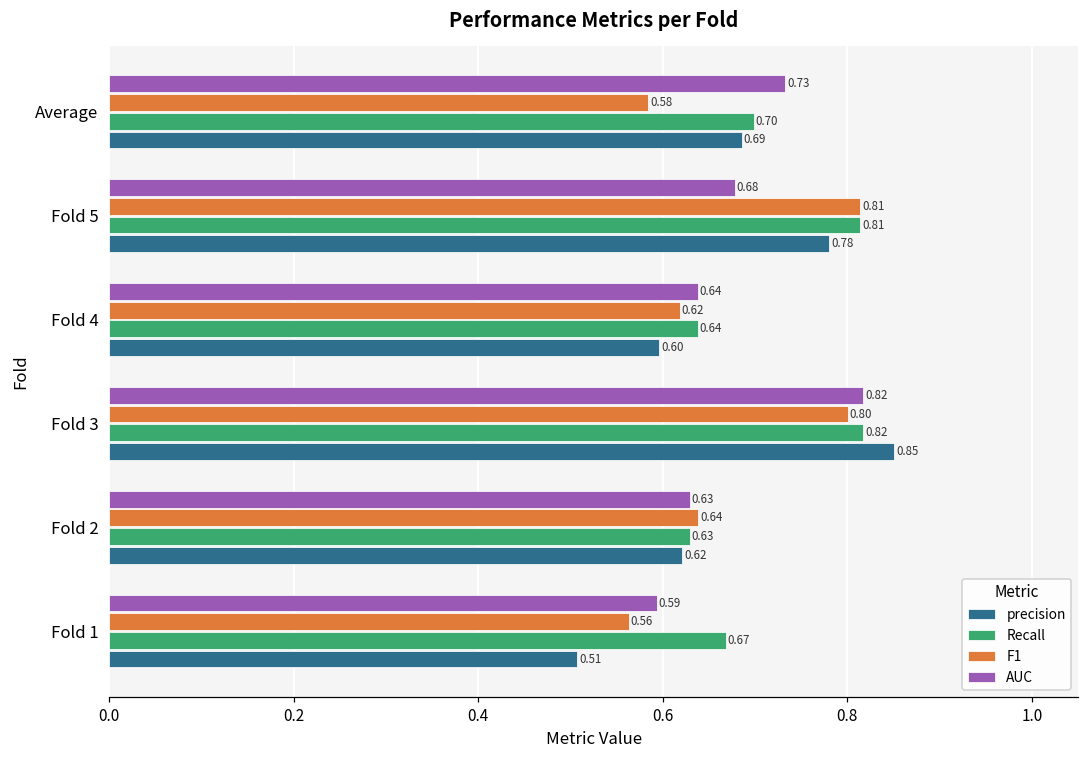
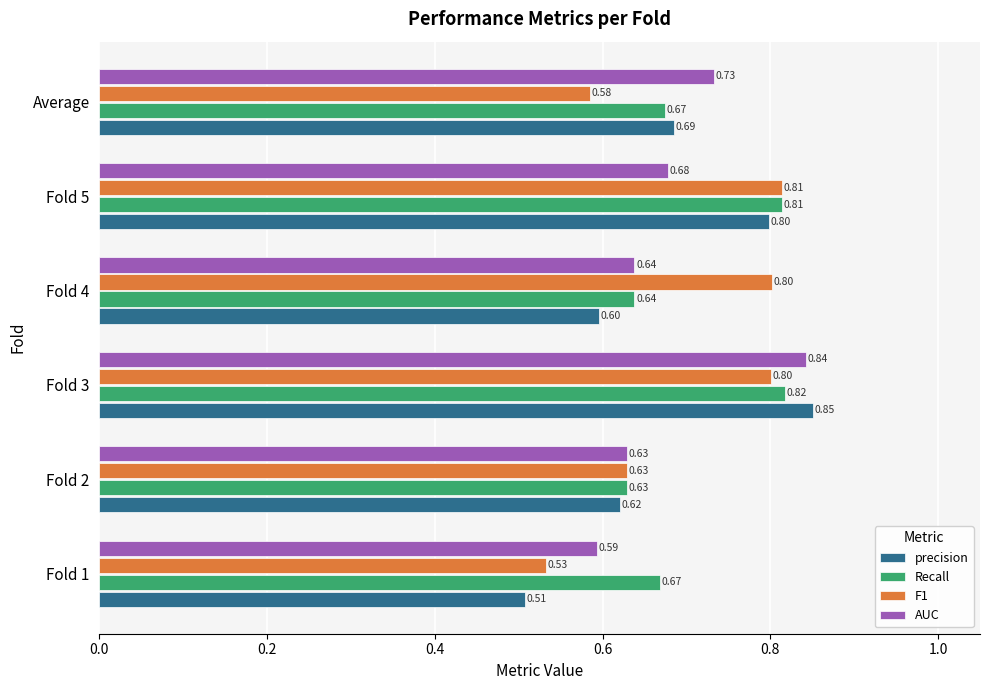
  {
    "precision": {
      "Average": 0.69,
-     "Fold 5": 0.78,
+     "Fold 5": 0.80,
      "Fold 4": 0.60,
      "Fold 3": 0.85,
      "Fold 2": 0.62,
      "Fold 1": 0.51
    },
    "Recall": {
-     "Average": 0.70,
+     "Average": 0.67,
      "Fold 5": 0.81,
      "Fold 4": 0.64,
      "Fold 3": 0.82,
      "Fold 2": 0.63,
      "Fold 1": 0.67
    },
    "F1": {
      "Average": 0.58,
      "Fold 5": 0.81,
-     "Fold 4": 0.62,
+     "Fold 4": 0.80,
      "Fold 3": 0.80,
-     "Fold 2": 0.64,
-     "Fold 1": 0.56
+     "Fold 2": 0.63,
+     "Fold 1": 0.53
    },
    "AUC": {
      "Average": 0.73,
      "Fold 5": 0.68,
      "Fold 4": 0.64,
-     "Fold 3": 0.82,
+     "Fold 3": 0.84,
      "Fold 2": 0.63,
      "Fold 1": 0.59
    }
  }
